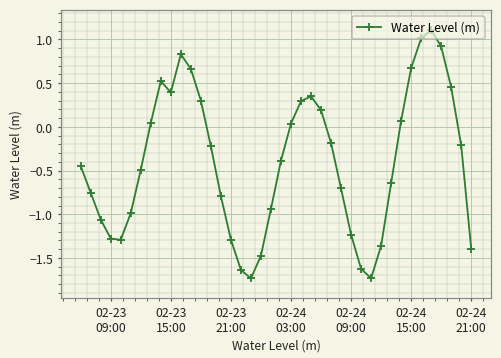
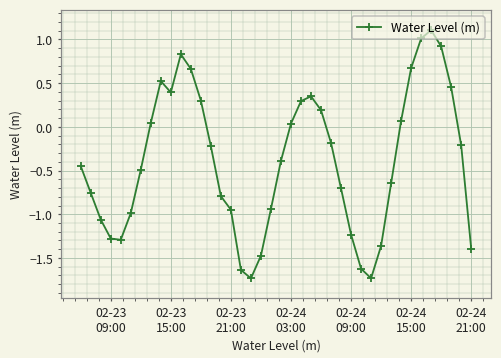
  {
    "02-23 09:00": -1.3,
    "02-23 15:00": 0.4,
-   "02-23 21:00": -1.3,
+   "02-23 21:00": -0.9,
    "02-24 03:00": 0.0,
    "02-24 09:00": -1.2,
    "02-24 15:00": 0.7,
    "02-24 21:00": -1.4
  }
